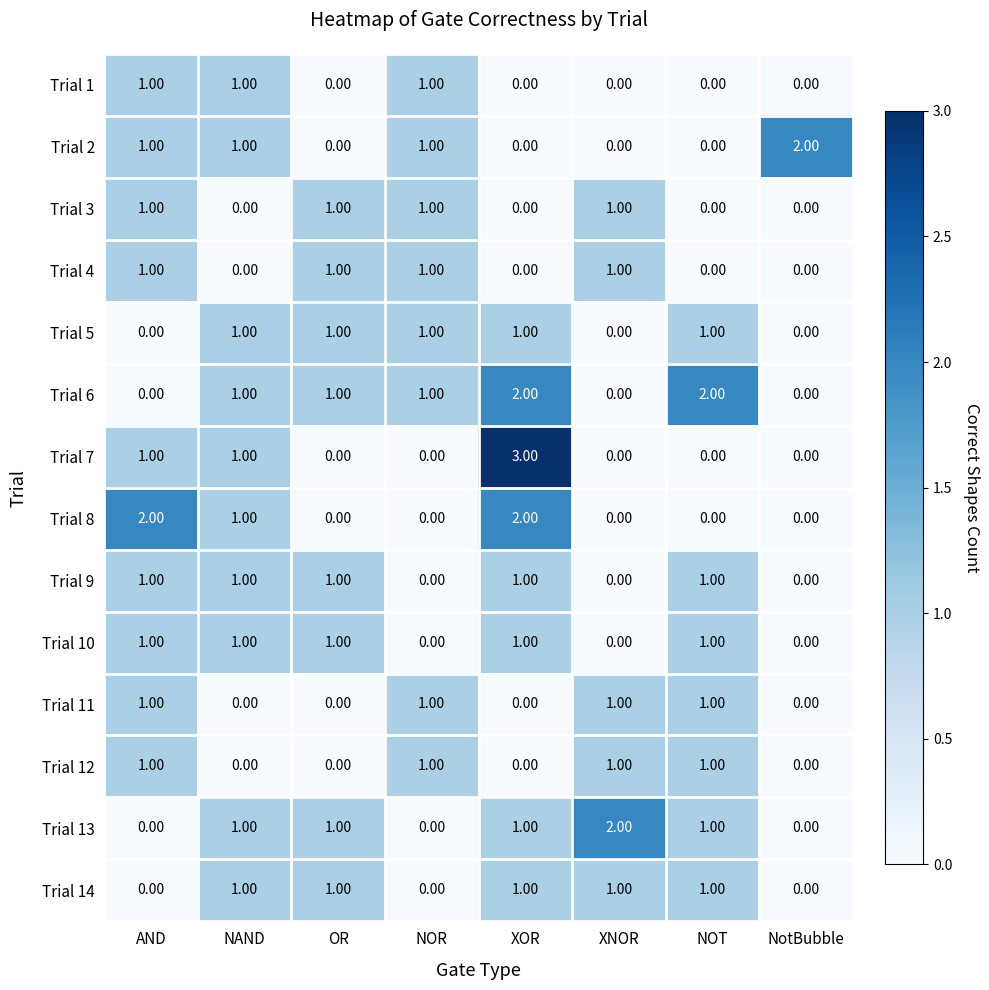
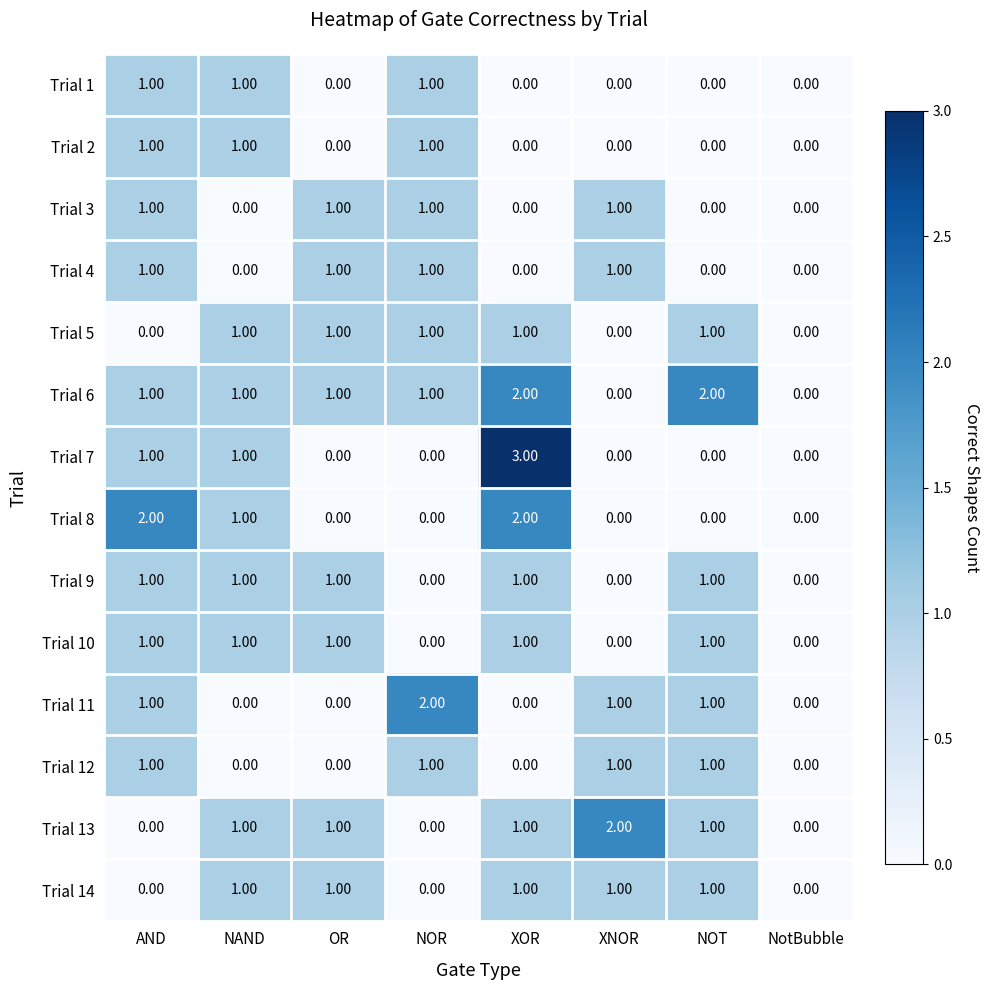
  {
    "Trial 1": {
      "AND": 1.00,
      "NAND": 1.00,
      "OR": 0.00,
      "NOR": 1.00,
      "XOR": 0.00,
      "XNOR": 0.00,
      "NOT": 0.00,
      "NotBubble": 0.00
    },
    "Trial 2": {
      "AND": 1.00,
      "NAND": 1.00,
      "OR": 0.00,
      "NOR": 1.00,
      "XOR": 0.00,
      "XNOR": 0.00,
      "NOT": 0.00,
-     "NotBubble": 2.00
+     "NotBubble": 0.00
    },
    "Trial 3": {
      "AND": 1.00,
      "NAND": 0.00,
      "OR": 1.00,
      "NOR": 1.00,
      "XOR": 0.00,
      "XNOR": 1.00,
      "NOT": 0.00,
      "NotBubble": 0.00
    },
    "Trial 4": {
      "AND": 1.00,
      "NAND": 0.00,
      "OR": 1.00,
      "NOR": 1.00,
      "XOR": 0.00,
      "XNOR": 1.00,
      "NOT": 0.00,
      "NotBubble": 0.00
    },
    "Trial 5": {
      "AND": 0.00,
      "NAND": 1.00,
      "OR": 1.00,
      "NOR": 1.00,
      "XOR": 1.00,
      "XNOR": 0.00,
      "NOT": 1.00,
      "NotBubble": 0.00
    },
    "Trial 6": {
-     "AND": 0.00,
+     "AND": 1.00,
      "NAND": 1.00,
      "OR": 1.00,
      "NOR": 1.00,
      "XOR": 2.00,
      "XNOR": 0.00,
      "NOT": 2.00,
      "NotBubble": 0.00
    },
    "Trial 7": {
      "AND": 1.00,
      "NAND": 1.00,
      "OR": 0.00,
      "NOR": 0.00,
      "XOR": 3.00,
      "XNOR": 0.00,
      "NOT": 0.00,
      "NotBubble": 0.00
    },
    "Trial 8": {
      "AND": 2.00,
      "NAND": 1.00,
      "OR": 0.00,
      "NOR": 0.00,
      "XOR": 2.00,
      "XNOR": 0.00,
      "NOT": 0.00,
      "NotBubble": 0.00
    },
    "Trial 9": {
      "AND": 1.00,
      "NAND": 1.00,
      "OR": 1.00,
      "NOR": 0.00,
      "XOR": 1.00,
      "XNOR": 0.00,
      "NOT": 1.00,
      "NotBubble": 0.00
    },
    "Trial 10": {
      "AND": 1.00,
      "NAND": 1.00,
      "OR": 1.00,
      "NOR": 0.00,
      "XOR": 1.00,
      "XNOR": 0.00,
      "NOT": 1.00,
      "NotBubble": 0.00
    },
    "Trial 11": {
      "AND": 1.00,
      "NAND": 0.00,
      "OR": 0.00,
-     "NOR": 1.00,
+     "NOR": 2.00,
      "XOR": 0.00,
      "XNOR": 1.00,
      "NOT": 1.00,
      "NotBubble": 0.00
    },
    "Trial 12": {
      "AND": 1.00,
      "NAND": 0.00,
      "OR": 0.00,
      "NOR": 1.00,
      "XOR": 0.00,
      "XNOR": 1.00,
      "NOT": 1.00,
      "NotBubble": 0.00
    },
    "Trial 13": {
      "AND": 0.00,
      "NAND": 1.00,
      "OR": 1.00,
      "NOR": 0.00,
      "XOR": 1.00,
      "XNOR": 2.00,
      "NOT": 1.00,
      "NotBubble": 0.00
    },
    "Trial 14": {
      "AND": 0.00,
      "NAND": 1.00,
      "OR": 1.00,
      "NOR": 0.00,
      "XOR": 1.00,
      "XNOR": 1.00,
      "NOT": 1.00,
      "NotBubble": 0.00
    }
  }
